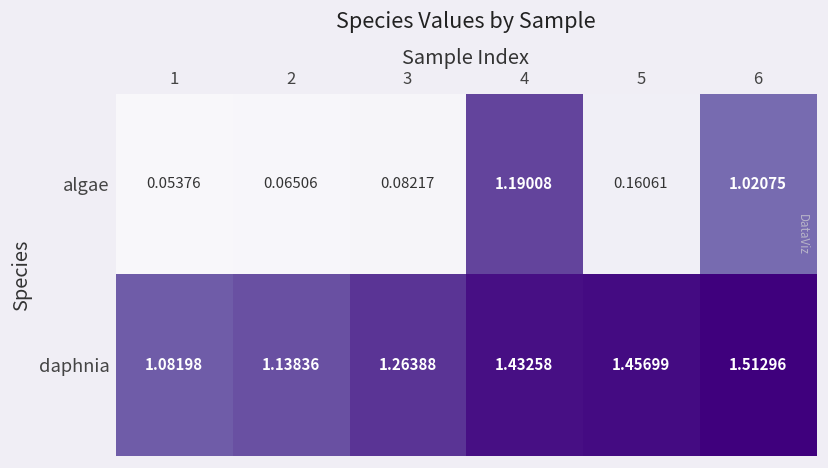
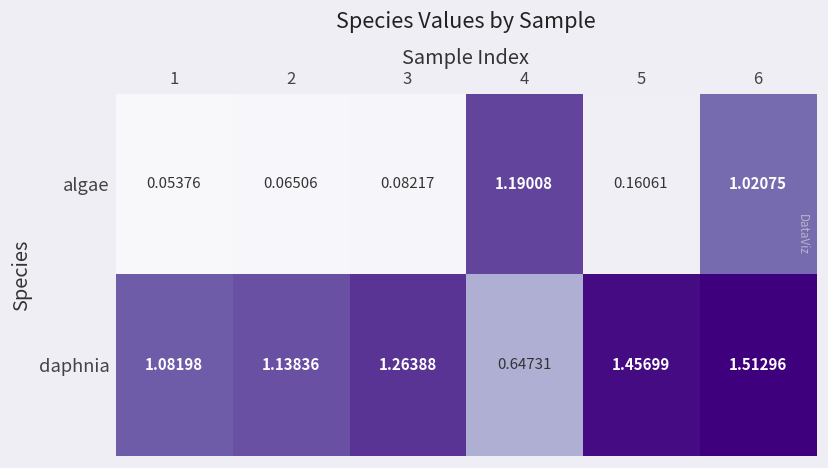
  {
    "algae": {
      "1": 0.05376,
      "2": 0.06506,
      "3": 0.08217,
      "4": 1.19008,
      "5": 0.16061,
      "6": 1.02075
    },
    "daphnia": {
      "1": 1.08198,
      "2": 1.13836,
      "3": 1.26388,
-     "4": 1.43258,
+     "4": 0.64731,
      "5": 1.45699,
      "6": 1.51296
    }
  }
